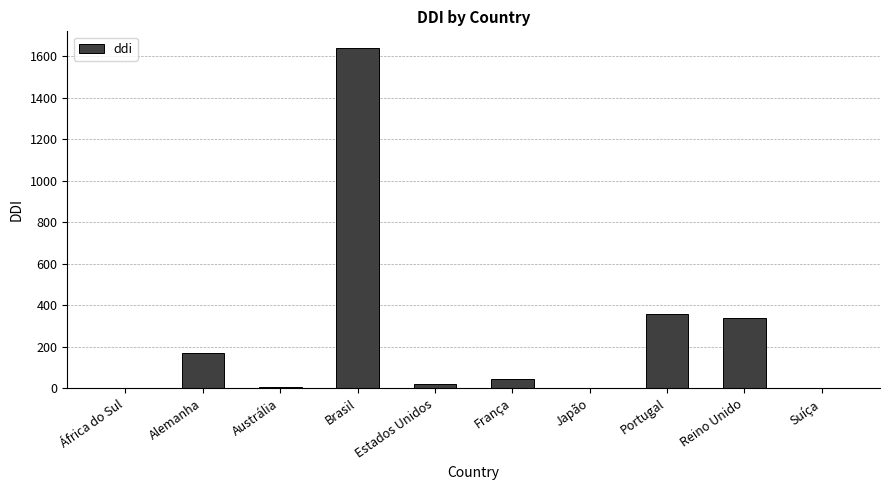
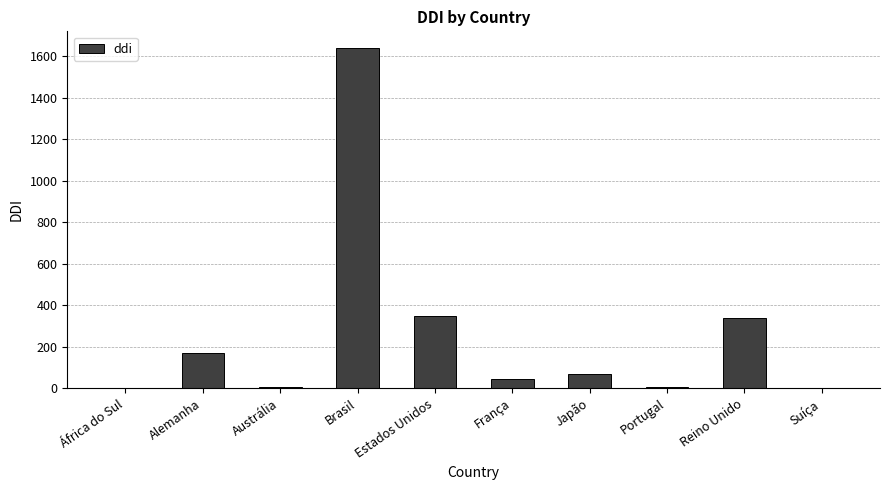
  {
    "Alemanha": 170,
    "Brasil": 1640,
-   "Estados Unidos": 20,
+   "Estados Unidos": 350,
    "França": 40,
-   "Japão": 0,
-   "Portugal": 360,
+   "Japão": 70,
+   "Portugal": 10,
    "Reino Unido": 340
  }
